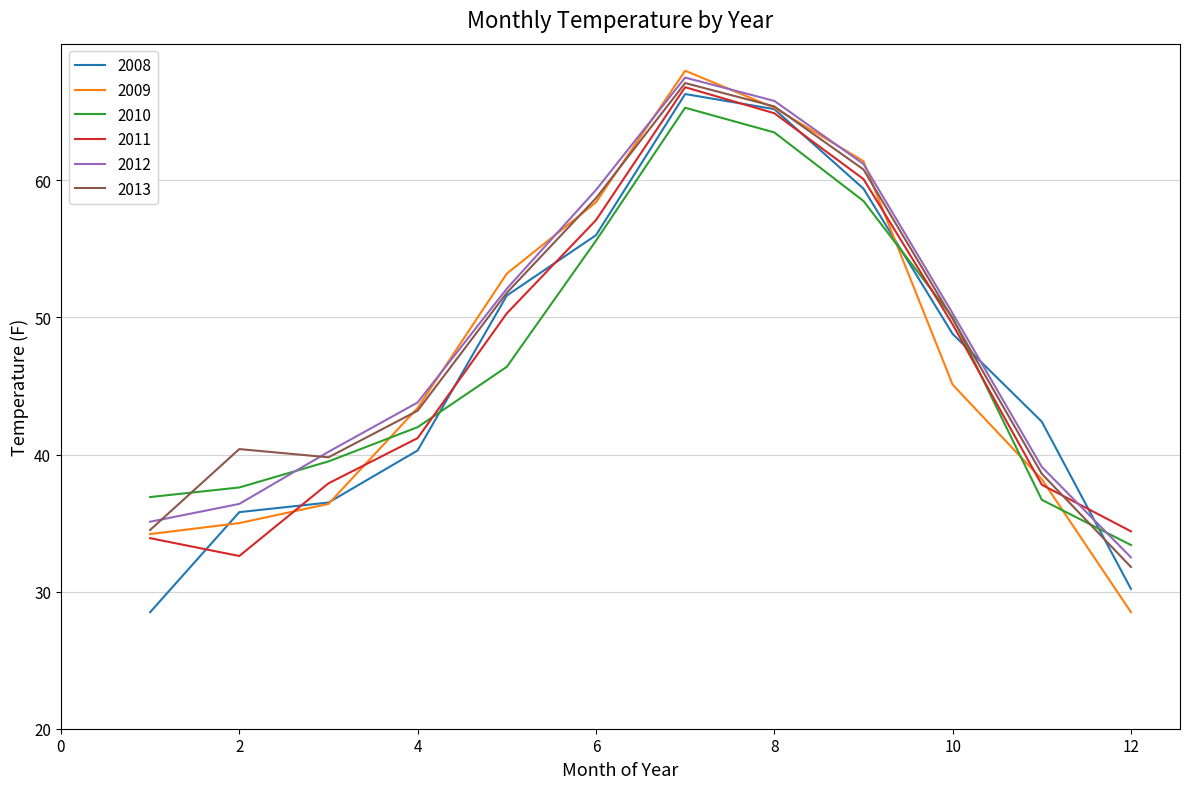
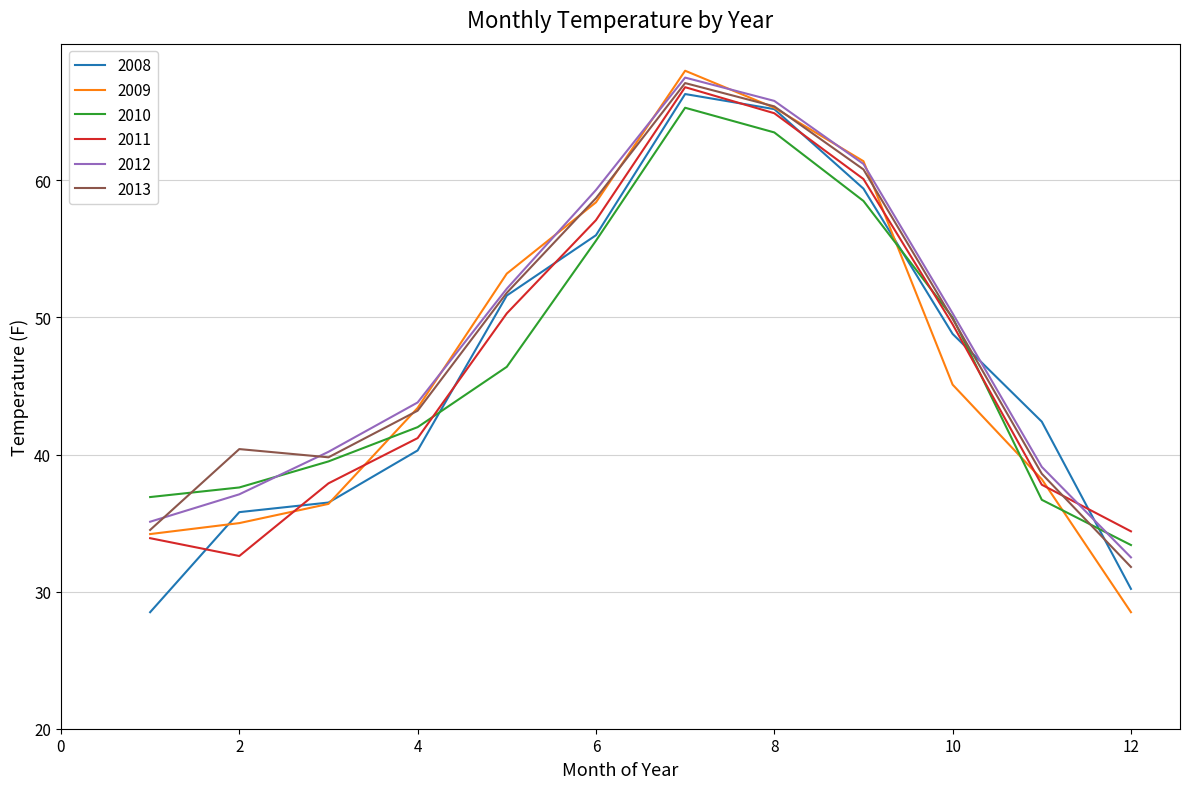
  {
    "2008": {
      "2": 35.8,
      "4": 40.3,
      "6": 56.0,
      "10": 48.8,
      "12": 30.2
    },
    "2009": {
      "2": 35.0,
      "4": 43.4,
      "6": 58.4,
      "10": 45.1,
      "12": 28.5
    },
    "2010": {
      "2": 37.6,
      "4": 42.0,
      "6": 55.6,
      "8": 63.5,
      "12": 33.4
    },
    "2011": {
      "2": 32.6,
      "4": 41.2,
      "6": 57.1,
      "8": 64.9,
      "10": 49.5,
      "12": 34.4
    },
    "2012": {
-     "2": 36.4,
+     "2": 37.1,
      "4": 43.8,
      "6": 59.3,
      "8": 65.8,
      "10": 50.3,
      "12": 32.5
    },
    "2013": {
      "2": 40.4,
      "4": 43.2,
      "6": 58.7,
      "12": 31.8
    }
  }
